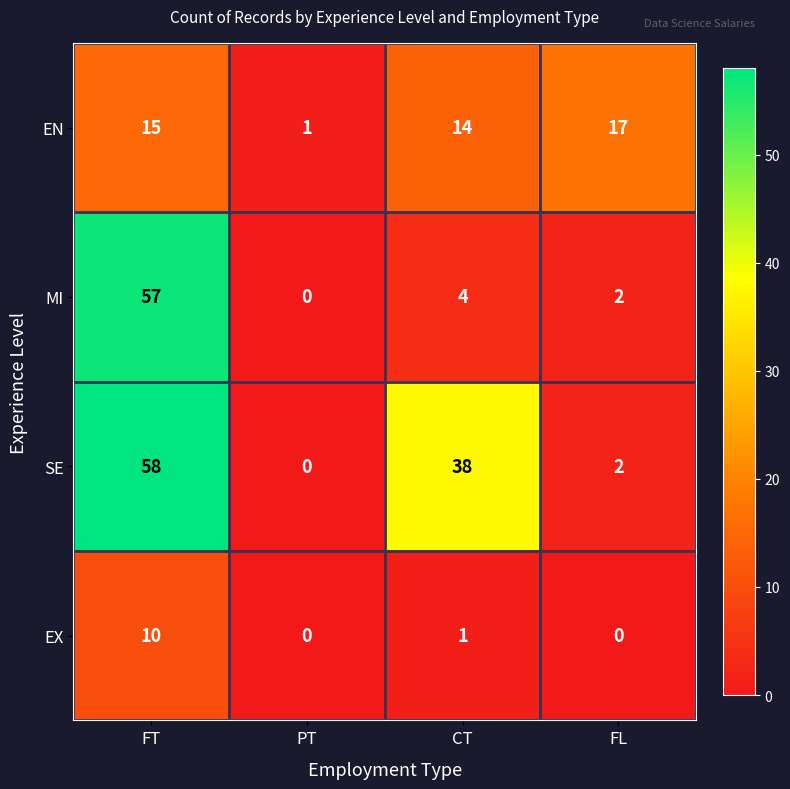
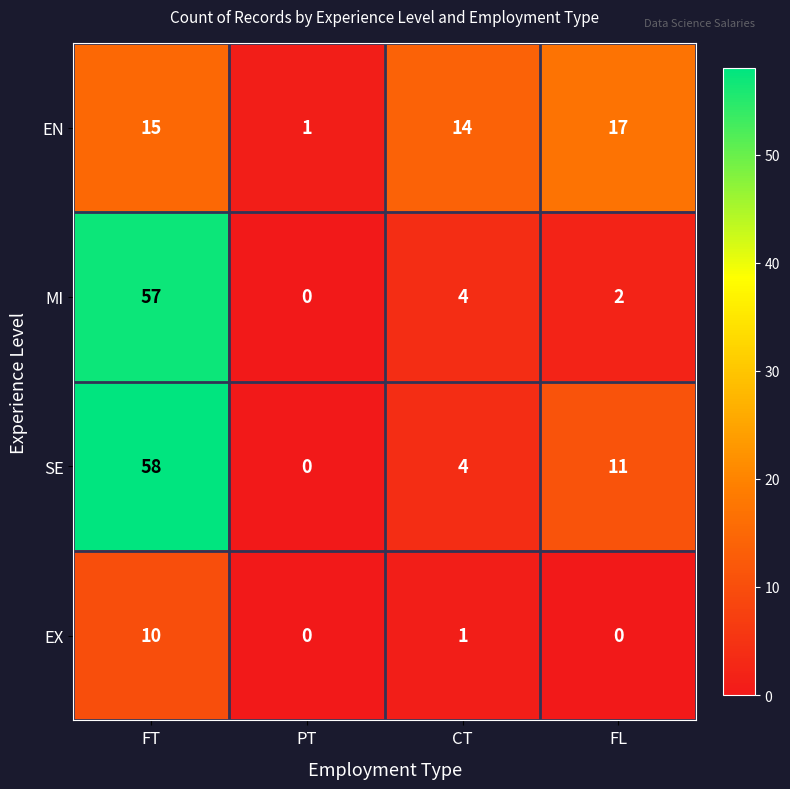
  {
    "EN": {
      "FT": 15,
      "PT": 1,
      "CT": 14,
      "FL": 17
    },
    "MI": {
      "FT": 57,
      "PT": 0,
      "CT": 4,
      "FL": 2
    },
    "SE": {
      "FT": 58,
      "PT": 0,
-     "CT": 38,
-     "FL": 2
+     "CT": 4,
+     "FL": 11
    },
    "EX": {
      "FT": 10,
      "PT": 0,
      "CT": 1,
      "FL": 0
    }
  }
